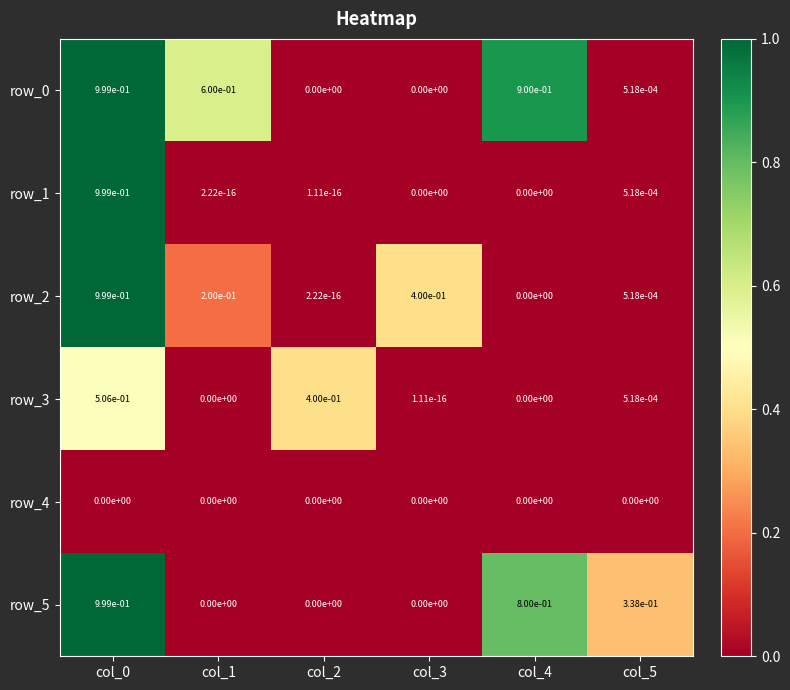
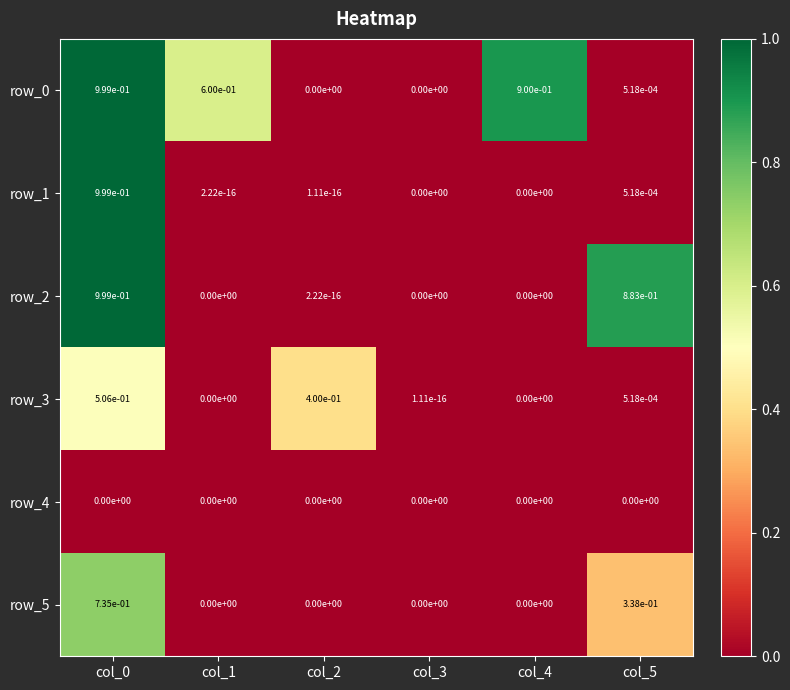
  {
    "row_0": {
      "col_0": "9.99e-01",
      "col_1": "6.00e-01",
      "col_2": "0.00e+00",
      "col_3": "0.00e+00",
      "col_4": "9.00e-01",
      "col_5": "5.18e-04"
    },
    "row_1": {
      "col_0": "9.99e-01",
      "col_1": "2.22e-16",
      "col_2": "1.11e-16",
      "col_3": "0.00e+00",
      "col_4": "0.00e+00",
      "col_5": "5.18e-04"
    },
    "row_2": {
      "col_0": "9.99e-01",
-     "col_1": "2.00e-01",
+     "col_1": "0.00e+00",
      "col_2": "2.22e-16",
-     "col_3": "4.00e-01",
+     "col_3": "0.00e+00",
      "col_4": "0.00e+00",
-     "col_5": "5.18e-04"
+     "col_5": "8.83e-01"
    },
    "row_3": {
      "col_0": "5.06e-01",
      "col_1": "0.00e+00",
      "col_2": "4.00e-01",
      "col_3": "1.11e-16",
      "col_4": "0.00e+00",
      "col_5": "5.18e-04"
    },
    "row_4": {
      "col_0": "0.00e+00",
      "col_1": "0.00e+00",
      "col_2": "0.00e+00",
      "col_3": "0.00e+00",
      "col_4": "0.00e+00",
      "col_5": "0.00e+00"
    },
    "row_5": {
-     "col_0": "9.99e-01",
+     "col_0": "7.35e-01",
      "col_1": "0.00e+00",
      "col_2": "0.00e+00",
      "col_3": "0.00e+00",
-     "col_4": "8.00e-01",
+     "col_4": "0.00e+00",
      "col_5": "3.38e-01"
    }
  }
